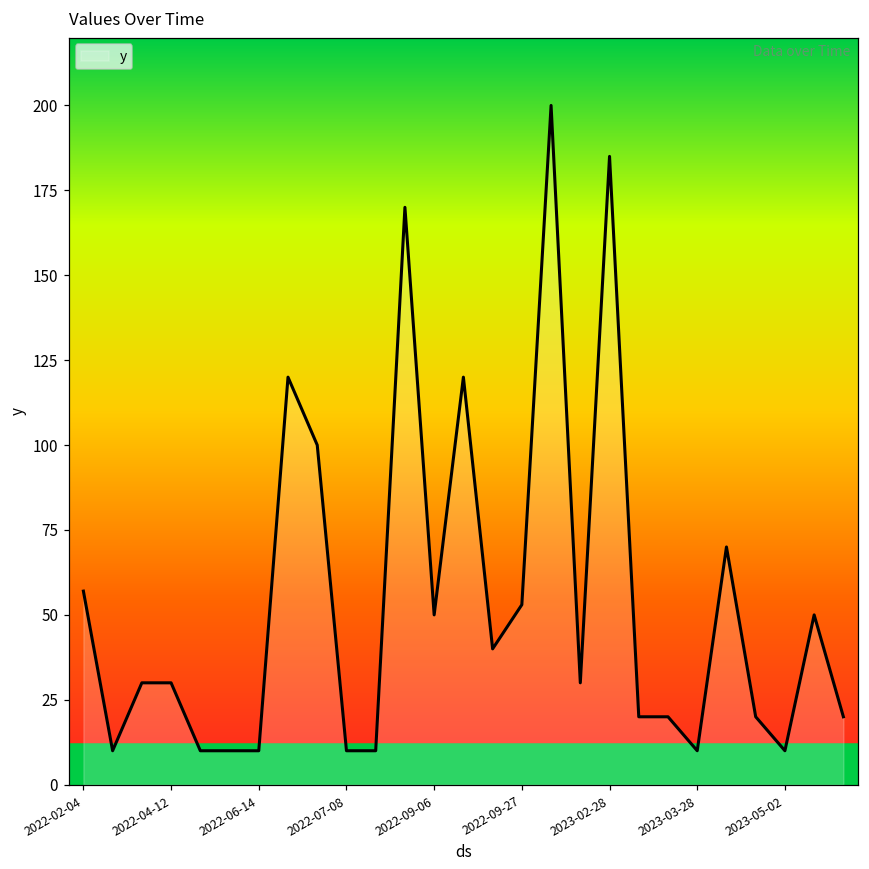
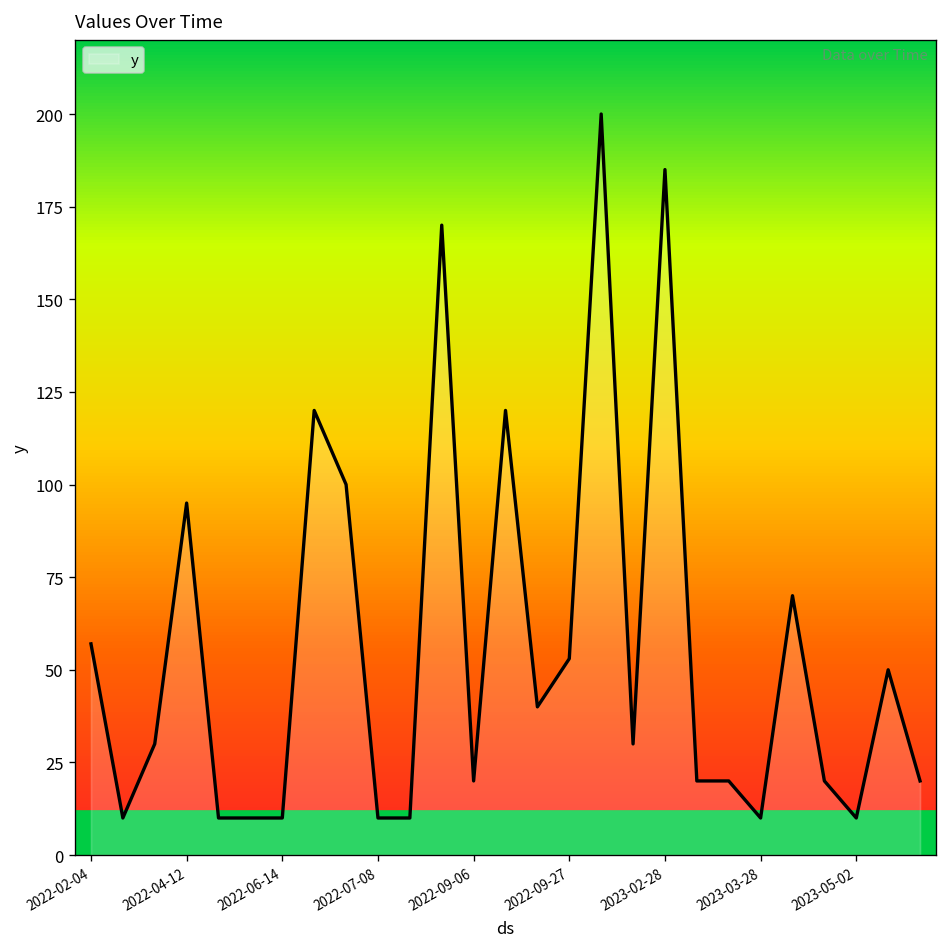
  {
    "2022-02-04": 57,
-   "2022-04-12": 30,
-   "2022-09-06": 50,
+   "2022-04-12": 95,
+   "2022-09-06": 20,
    "2022-09-27": 53,
    "2023-02-28": 185
  }
